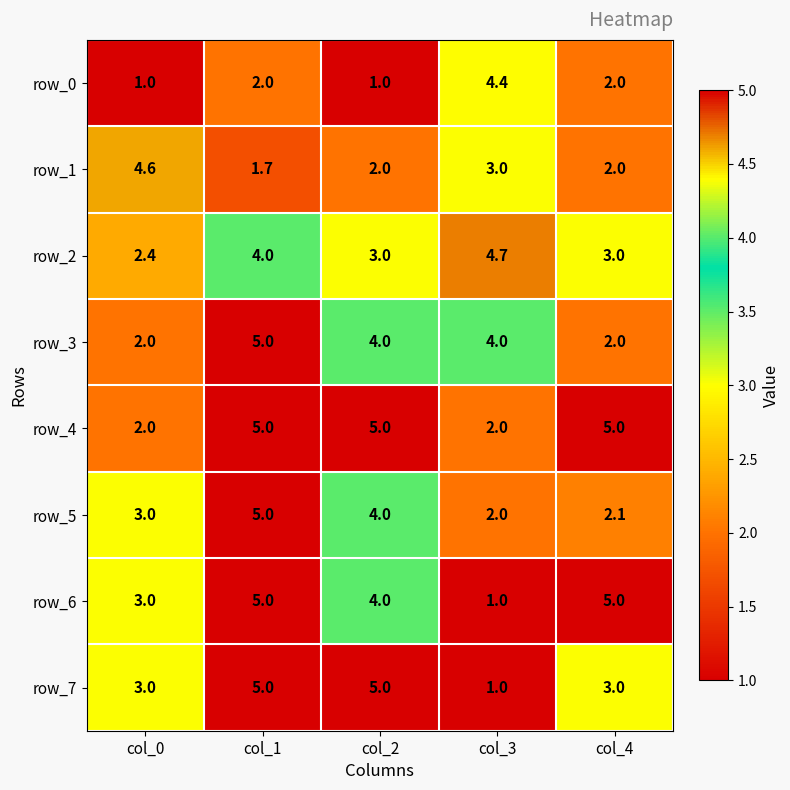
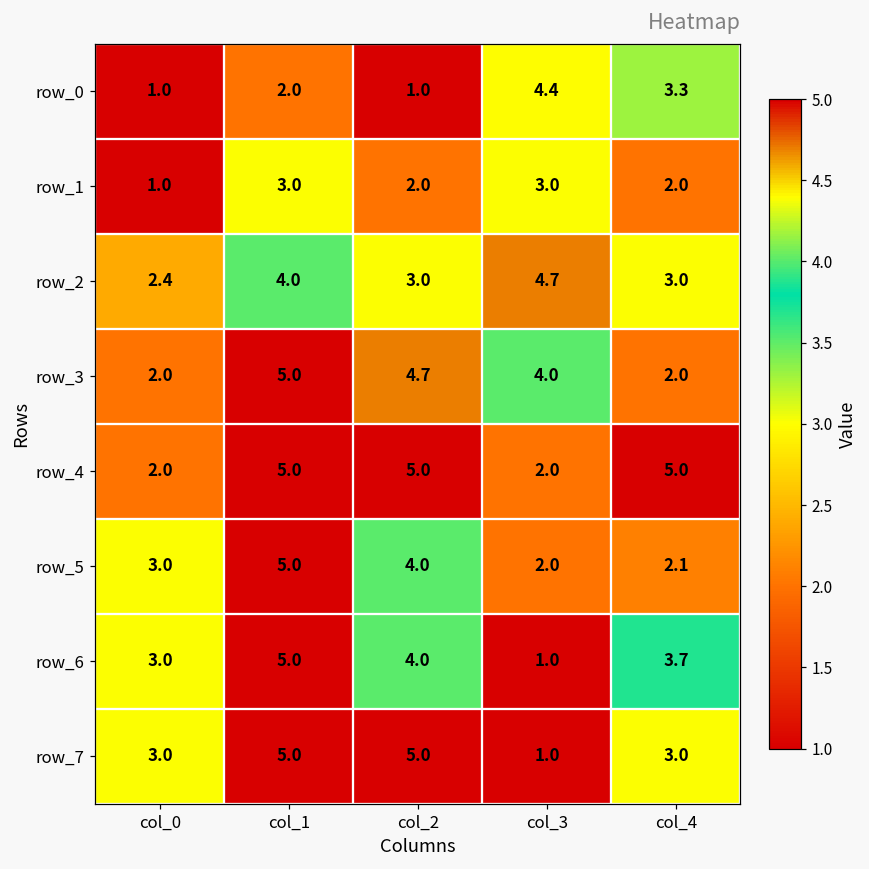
  {
    "row_0": {
      "col_0": 1.0,
      "col_1": 2.0,
      "col_2": 1.0,
      "col_3": 4.4,
-     "col_4": 2.0
+     "col_4": 3.3
    },
    "row_1": {
-     "col_0": 4.6,
-     "col_1": 1.7,
+     "col_0": 1.0,
+     "col_1": 3.0,
      "col_2": 2.0,
      "col_3": 3.0,
      "col_4": 2.0
    },
    "row_2": {
      "col_0": 2.4,
      "col_1": 4.0,
      "col_2": 3.0,
      "col_3": 4.7,
      "col_4": 3.0
    },
    "row_3": {
      "col_0": 2.0,
      "col_1": 5.0,
-     "col_2": 4.0,
+     "col_2": 4.7,
      "col_3": 4.0,
      "col_4": 2.0
    },
    "row_4": {
      "col_0": 2.0,
      "col_1": 5.0,
      "col_2": 5.0,
      "col_3": 2.0,
      "col_4": 5.0
    },
    "row_5": {
      "col_0": 3.0,
      "col_1": 5.0,
      "col_2": 4.0,
      "col_3": 2.0,
      "col_4": 2.1
    },
    "row_6": {
      "col_0": 3.0,
      "col_1": 5.0,
      "col_2": 4.0,
      "col_3": 1.0,
-     "col_4": 5.0
+     "col_4": 3.7
    },
    "row_7": {
      "col_0": 3.0,
      "col_1": 5.0,
      "col_2": 5.0,
      "col_3": 1.0,
      "col_4": 3.0
    }
  }
